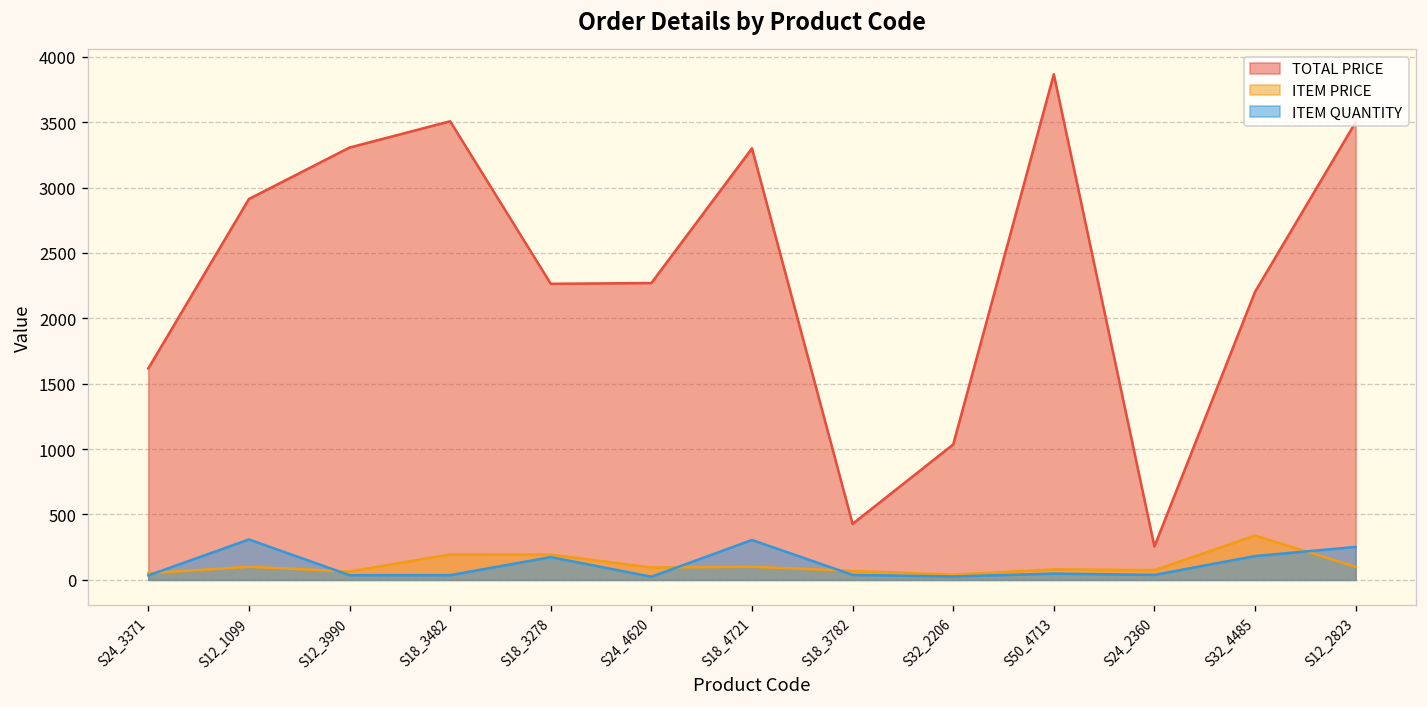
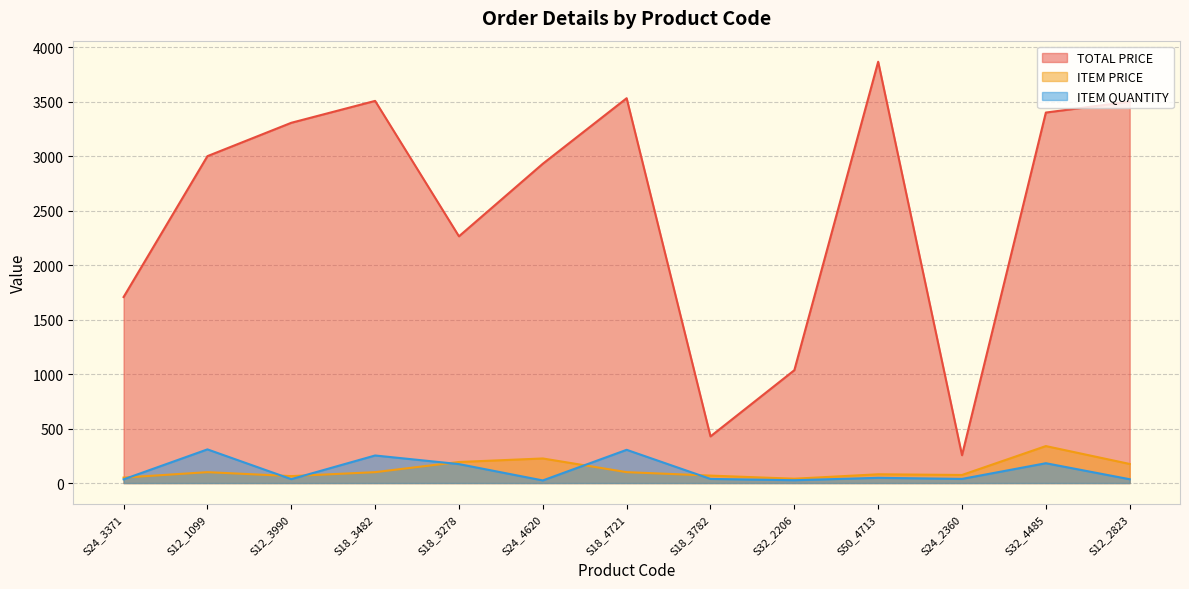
  {
    "TOTAL PRICE": {
-     "S24_3371": 1620,
-     "S12_1099": 2910,
+     "S24_3371": 1710,
+     "S12_1099": 3000,
      "S12_3990": 3310,
      "S18_3482": 3510,
      "S18_3278": 2260,
-     "S24_4620": 2270,
-     "S18_4721": 3300,
+     "S24_4620": 2930,
+     "S18_4721": 3530,
      "S18_3782": 430,
      "S32_2206": 1040,
      "S50_4713": 3870,
      "S24_2360": 260,
-     "S32_4485": 2200
+     "S32_4485": 3400
    },
    "ITEM PRICE": {
      "S12_1099": 100,
      "S12_3990": 60,
-     "S18_3482": 190,
-     "S24_4620": 90,
+     "S18_3482": 100,
+     "S24_4620": 230,
      "S18_4721": 100,
      "S18_3782": 70,
      "S50_4713": 80,
      "S24_2360": 70,
      "S32_4485": 340,
-     "S12_2823": 100
+     "S12_2823": 180
    },
    "ITEM QUANTITY": {
      "S12_1099": 310,
      "S12_3990": 40,
-     "S18_3482": 40,
+     "S18_3482": 250,
      "S24_4620": 20,
      "S18_4721": 310,
      "S18_3782": 40,
      "S50_4713": 50,
      "S24_2360": 40,
      "S32_4485": 180,
-     "S12_2823": 250
+     "S12_2823": 40
    }
  }
